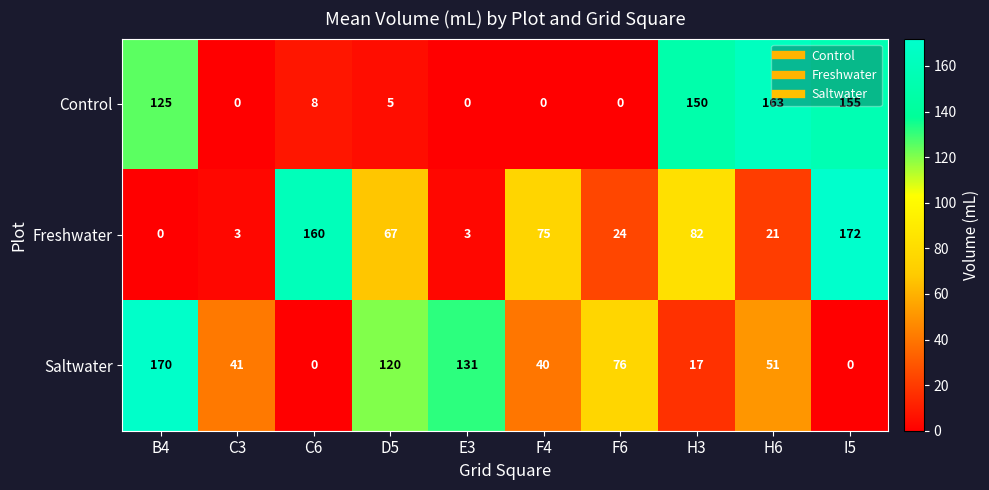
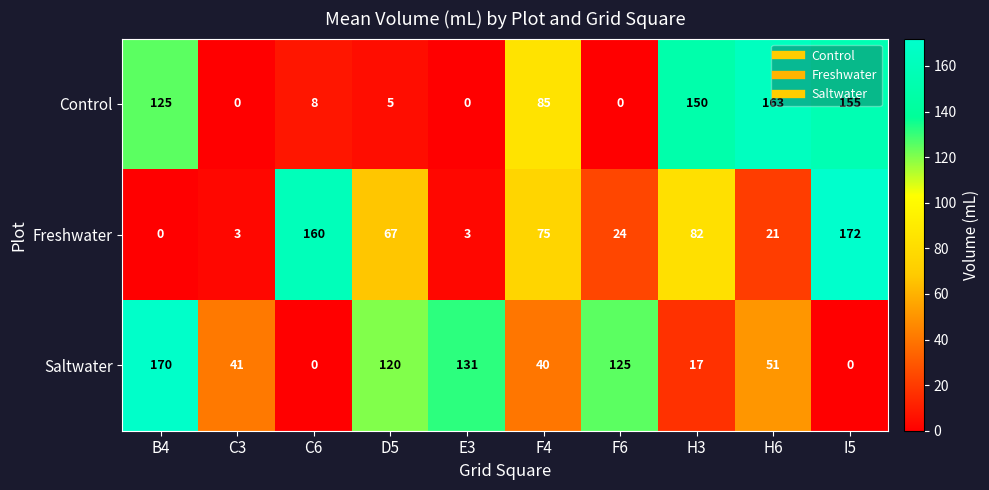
  {
    "Control": {
      "B4": 125,
      "C3": 0,
      "C6": 8,
      "D5": 5,
      "E3": 0,
-     "F4": 0,
+     "F4": 85,
      "F6": 0,
      "H3": 150
    },
    "Freshwater": {
      "B4": 0,
      "C3": 3,
      "C6": 160,
      "D5": 67,
      "E3": 3,
      "F4": 75,
      "F6": 24,
      "H3": 82,
      "H6": 21,
      "I5": 172
    },
    "Saltwater": {
      "B4": 170,
      "C3": 41,
      "C6": 0,
      "D5": 120,
      "E3": 131,
      "F4": 40,
-     "F6": 76,
+     "F6": 125,
      "H3": 17,
      "H6": 51,
      "I5": 0
    }
  }
